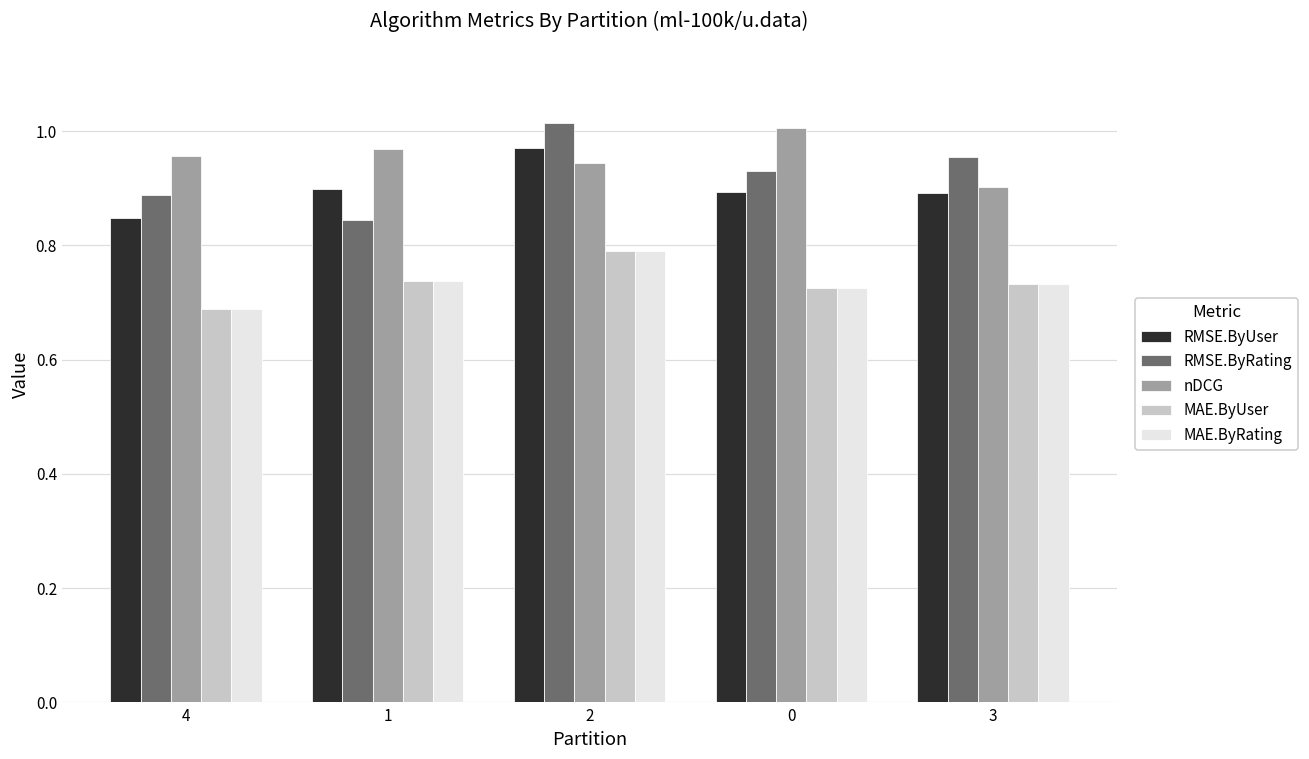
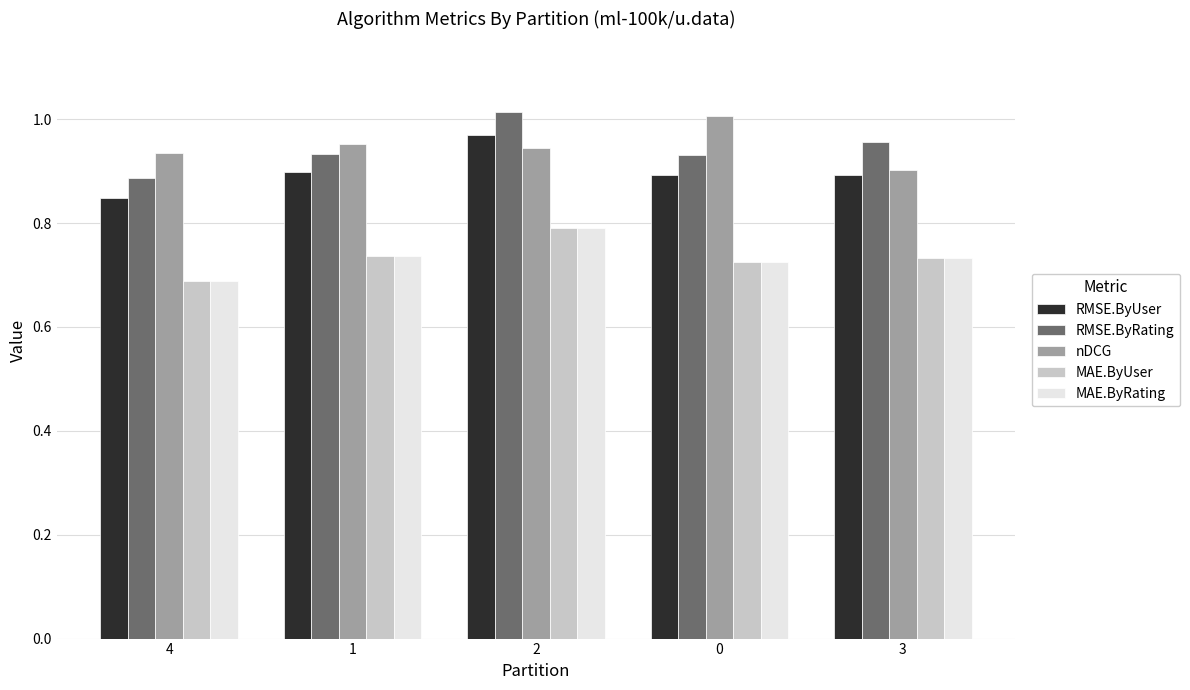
  {
    "RMSE.ByUser": {
      "4": 0.85,
      "1": 0.90,
      "2": 0.97,
      "0": 0.89,
      "3": 0.89
    },
    "RMSE.ByRating": {
      "4": 0.89,
-     "1": 0.84,
+     "1": 0.93,
      "2": 1.01,
      "0": 0.93,
      "3": 0.96
    },
    "nDCG": {
-     "4": 0.96,
-     "1": 0.97,
+     "4": 0.93,
+     "1": 0.95,
      "2": 0.94,
      "0": 1.01,
      "3": 0.90
    }
  }
